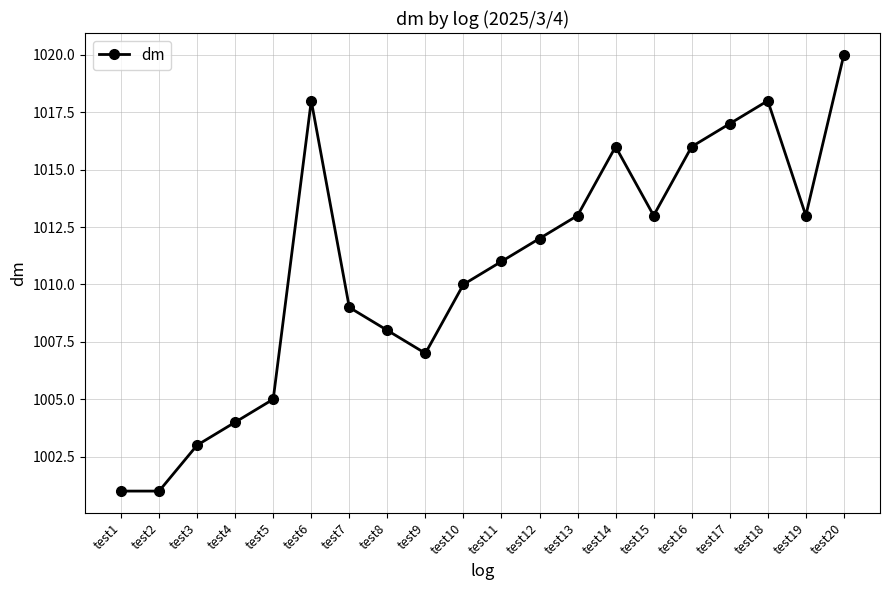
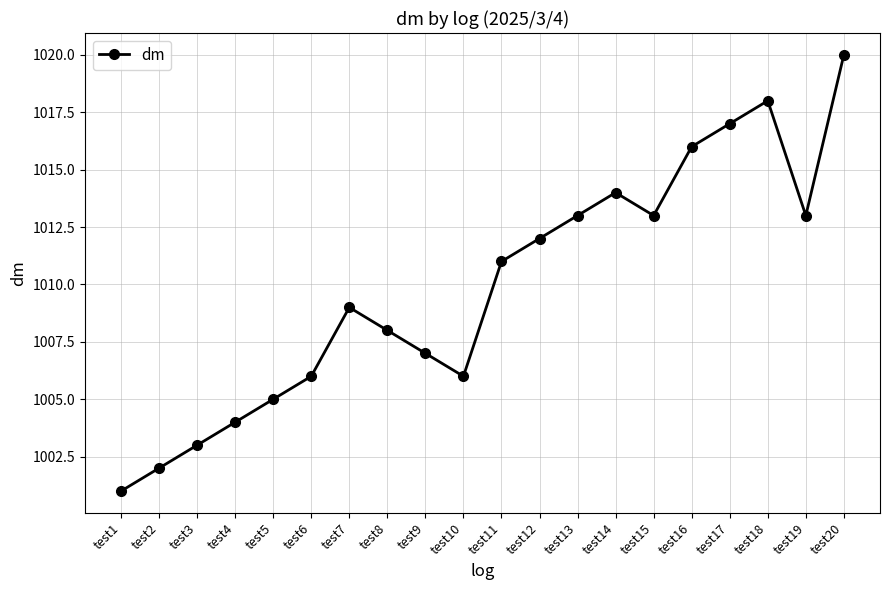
  {
    "test1": 1001,
-   "test2": 1001,
+   "test2": 1002,
    "test3": 1003,
    "test4": 1004,
    "test5": 1005,
-   "test6": 1018,
+   "test6": 1006,
    "test7": 1009,
    "test8": 1008,
    "test9": 1007,
-   "test10": 1010,
+   "test10": 1006,
    "test11": 1011,
    "test12": 1012,
    "test13": 1013,
-   "test14": 1016,
+   "test14": 1014,
    "test15": 1013,
    "test16": 1016,
    "test17": 1017,
    "test18": 1018,
    "test19": 1013,
    "test20": 1020
  }
